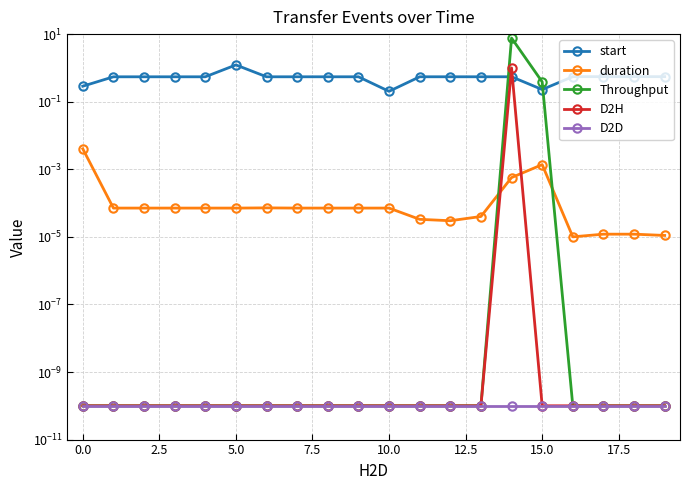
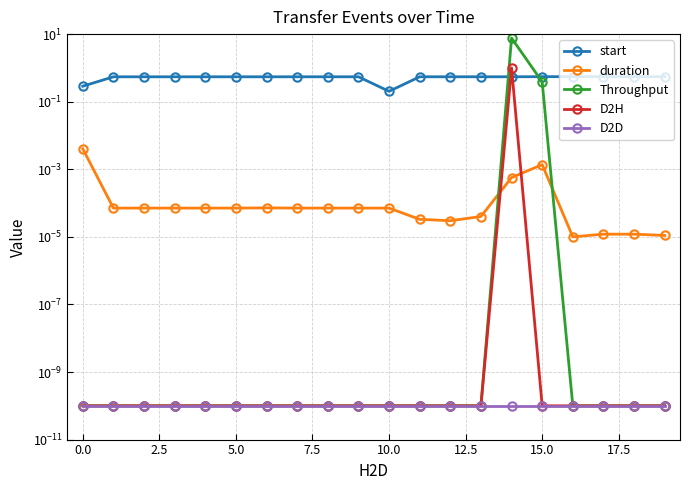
  {
    "start": {
      "0.0": 0.3,
-     "5.0": 1.2,
+     "5.0": 0.5,
      "10.0": 0.2,
-     "15.0": 0.2
+     "15.0": 0.6
    },
    "duration": {
      "0.0": 0.004,
      "5.0": 0.00007,
      "10.0": 0.00007,
      "15.0": 0.0014
    },
    "Throughput": {
      "15.0": 0.4
    }
  }
